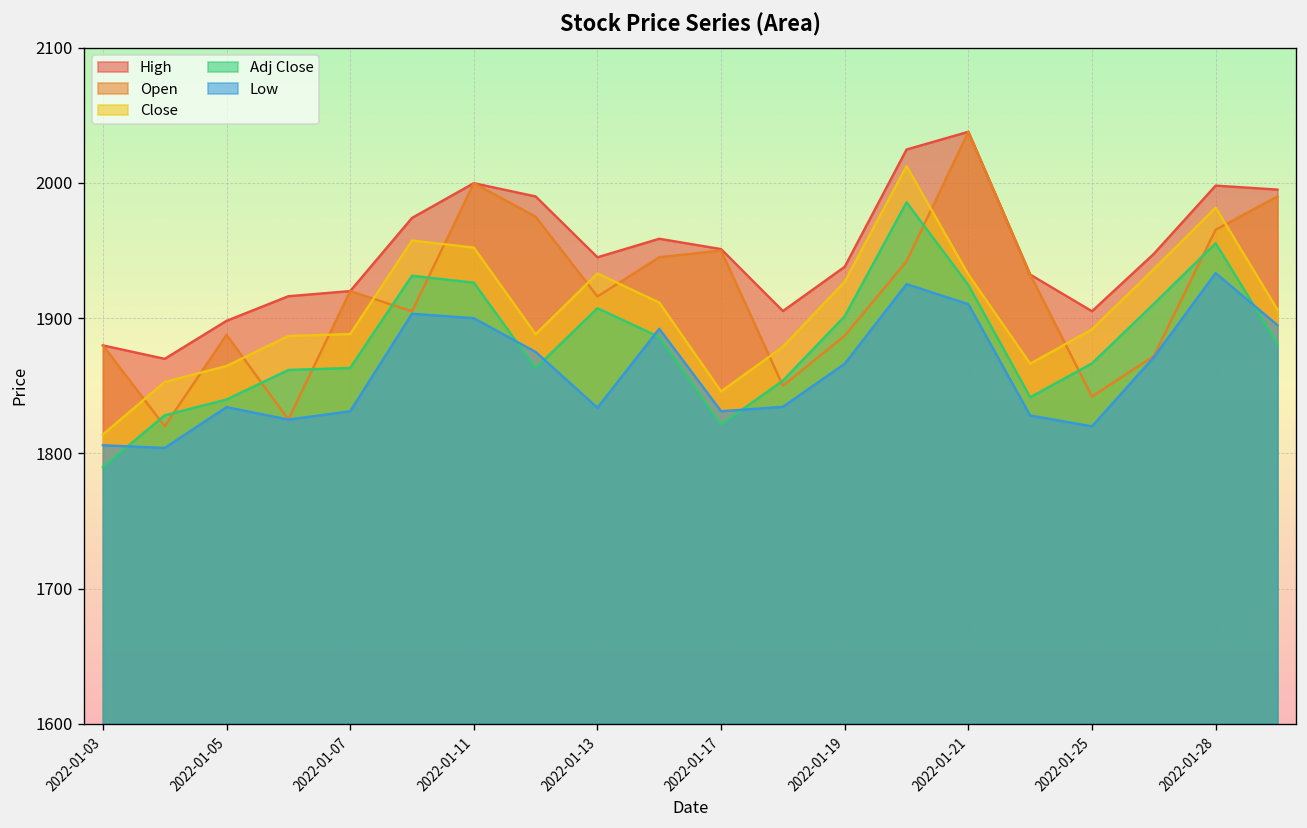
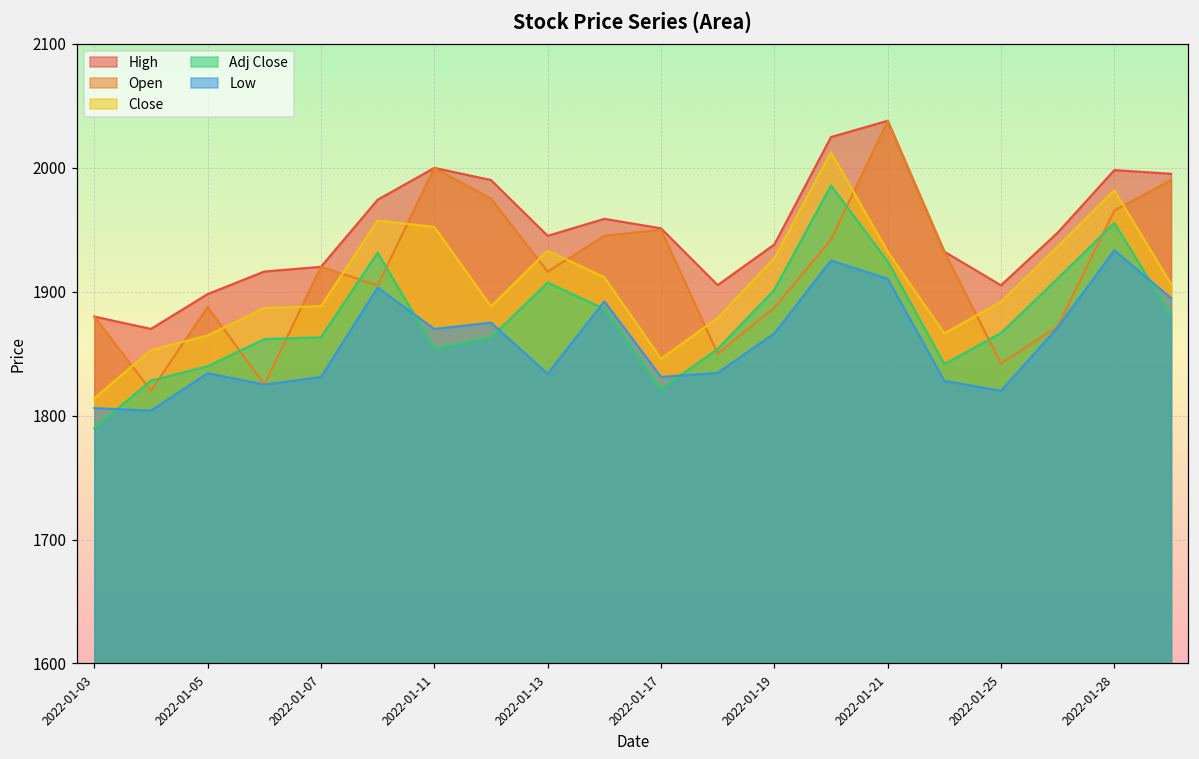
  {
    "Adj Close": {
      "2022-01-03": 1790,
      "2022-01-05": 1840,
      "2022-01-07": 1863,
-     "2022-01-11": 1926,
+     "2022-01-11": 1854,
      "2022-01-13": 1907,
      "2022-01-17": 1821,
      "2022-01-19": 1901,
      "2022-01-21": 1924,
      "2022-01-25": 1867,
      "2022-01-28": 1955
    },
    "Low": {
      "2022-01-03": 1806,
      "2022-01-05": 1834,
      "2022-01-07": 1831,
-     "2022-01-11": 1900,
+     "2022-01-11": 1870,
      "2022-01-13": 1834,
      "2022-01-17": 1831,
      "2022-01-19": 1866,
      "2022-01-21": 1910,
      "2022-01-25": 1820,
      "2022-01-28": 1933
    }
  }
